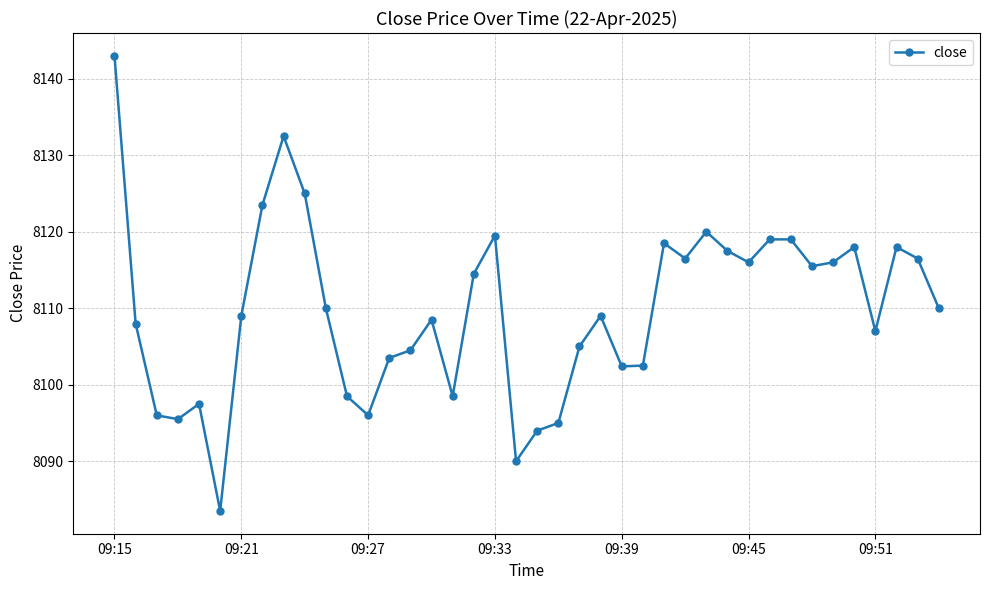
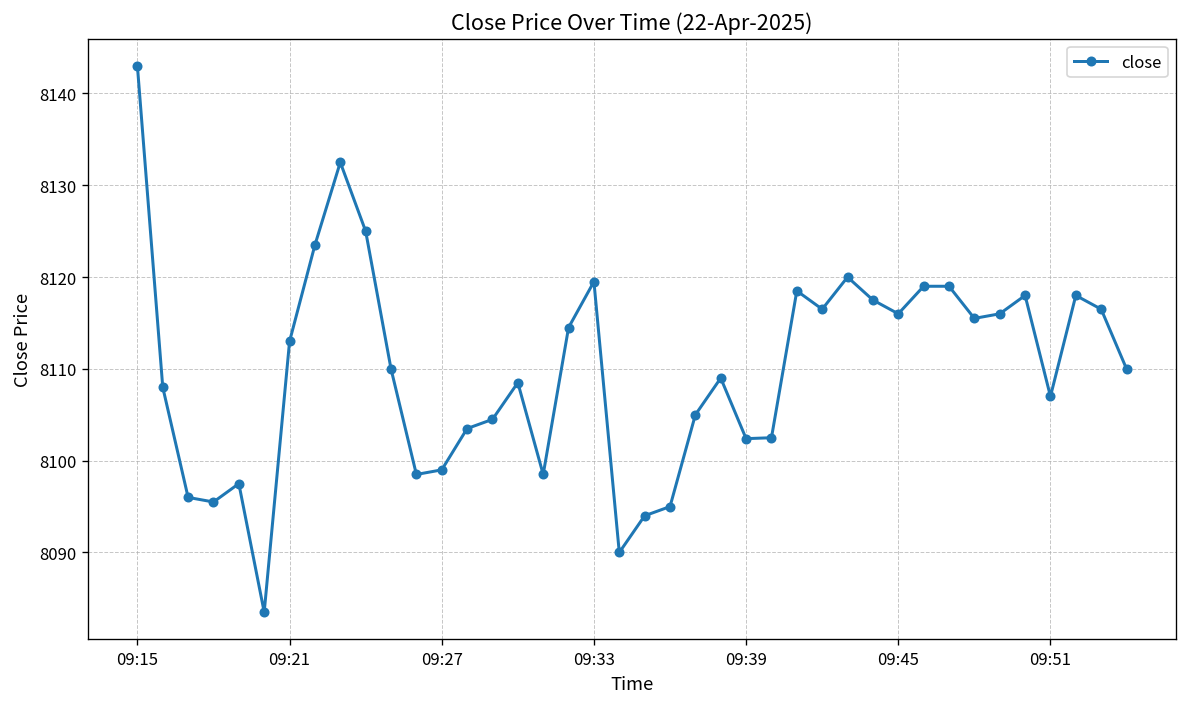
  {
    "09:15": 8143,
-   "09:21": 8109,
-   "09:27": 8096,
+   "09:21": 8113,
+   "09:27": 8099,
    "09:33": 8120,
    "09:39": 8102,
    "09:45": 8116,
    "09:51": 8107
  }
